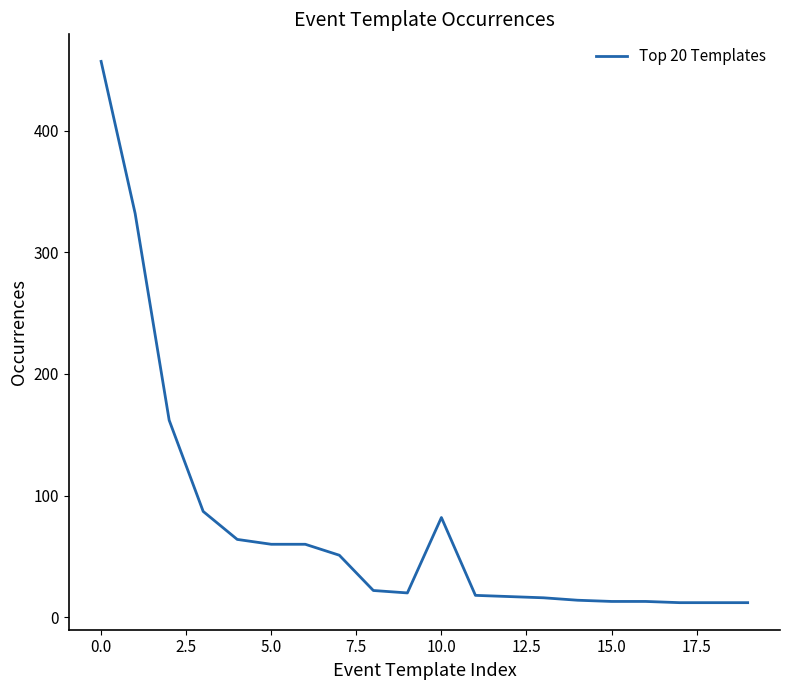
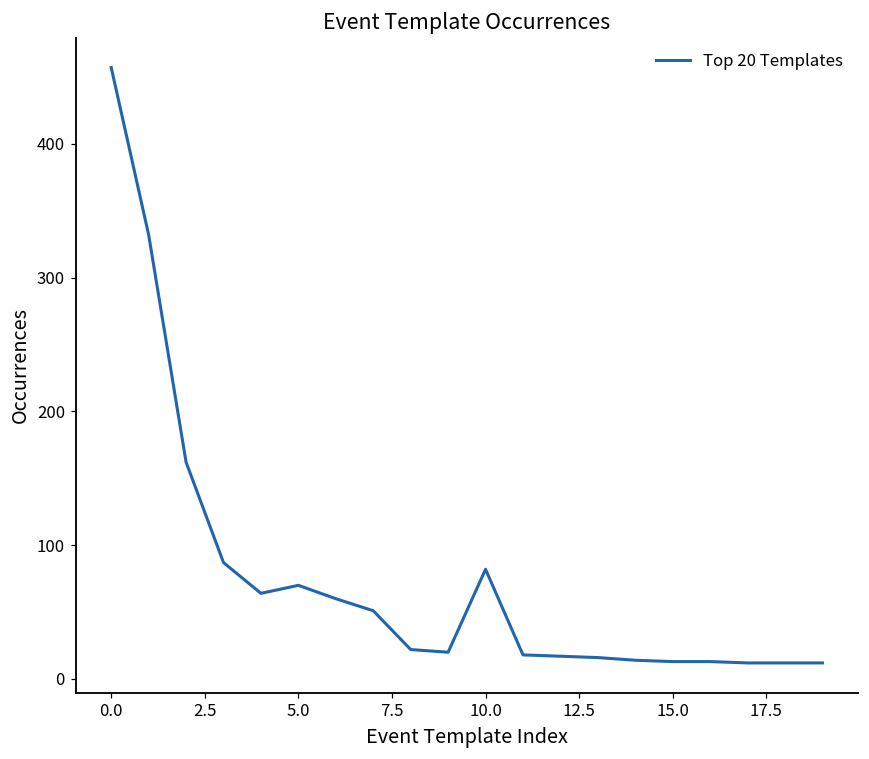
  {
    "0.0": 457,
-   "5.0": 60,
+   "5.0": 70,
    "10.0": 82,
    "15.0": 13
  }
